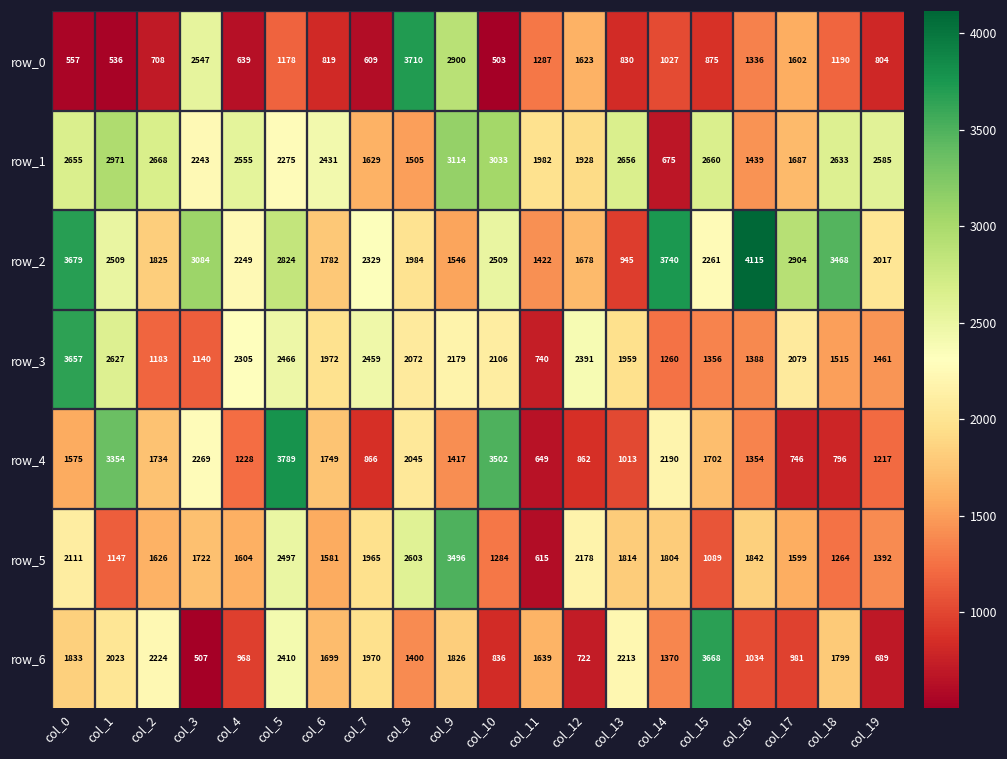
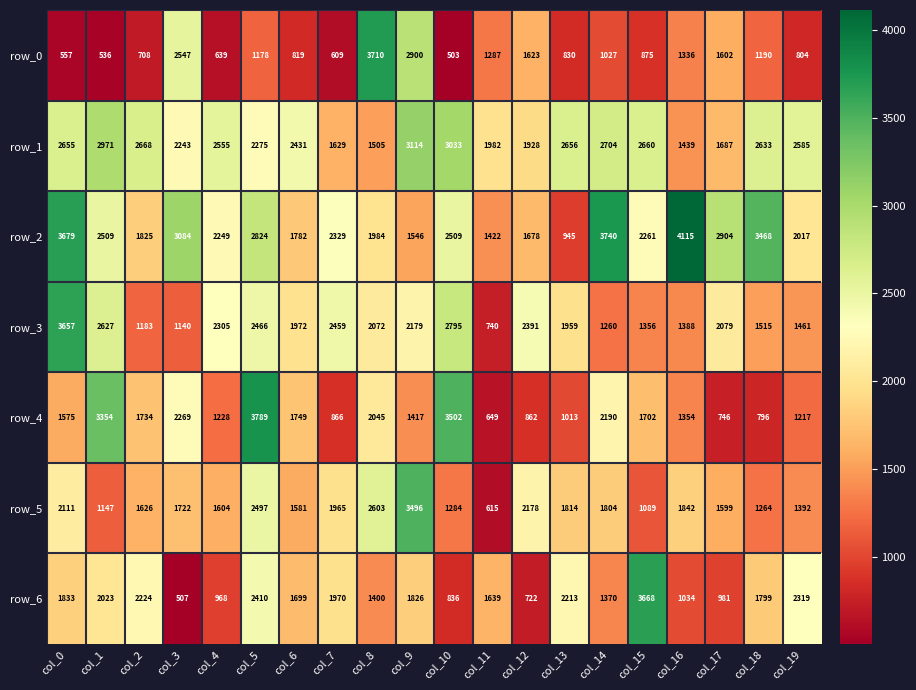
  {
    "row_0": {
      "col_0": 557,
      "col_1": 536,
      "col_2": 708,
      "col_3": 2547,
      "col_4": 639,
      "col_5": 1178,
      "col_6": 819,
      "col_7": 609,
      "col_8": 3710,
      "col_9": 2900,
      "col_10": 503,
      "col_11": 1287,
      "col_12": 1623,
      "col_13": 830,
      "col_14": 1027,
      "col_15": 875,
      "col_16": 1336,
      "col_17": 1602,
      "col_18": 1190,
      "col_19": 804
    },
    "row_1": {
      "col_0": 2655,
      "col_1": 2971,
      "col_2": 2668,
      "col_3": 2243,
      "col_4": 2555,
      "col_5": 2275,
      "col_6": 2431,
      "col_7": 1629,
      "col_8": 1505,
      "col_9": 3114,
      "col_10": 3033,
      "col_11": 1982,
      "col_12": 1928,
      "col_13": 2656,
-     "col_14": 675,
+     "col_14": 2704,
      "col_15": 2660,
      "col_16": 1439,
      "col_17": 1687,
      "col_18": 2633,
      "col_19": 2585
    },
    "row_2": {
      "col_0": 3679,
      "col_1": 2509,
      "col_2": 1825,
      "col_3": 3084,
      "col_4": 2249,
      "col_5": 2824,
      "col_6": 1782,
      "col_7": 2329,
      "col_8": 1984,
      "col_9": 1546,
      "col_10": 2509,
      "col_11": 1422,
      "col_12": 1678,
      "col_13": 945,
      "col_14": 3740,
      "col_15": 2261,
      "col_16": 4115,
      "col_17": 2904,
      "col_18": 3468,
      "col_19": 2017
    },
    "row_3": {
      "col_0": 3657,
      "col_1": 2627,
      "col_2": 1183,
      "col_3": 1140,
      "col_4": 2305,
      "col_5": 2466,
      "col_6": 1972,
      "col_7": 2459,
      "col_8": 2072,
      "col_9": 2179,
-     "col_10": 2106,
+     "col_10": 2795,
      "col_11": 740,
      "col_12": 2391,
      "col_13": 1959,
      "col_14": 1260,
      "col_15": 1356,
      "col_16": 1388,
      "col_17": 2079,
      "col_18": 1515,
      "col_19": 1461
    },
    "row_4": {
      "col_0": 1575,
      "col_1": 3354,
      "col_2": 1734,
      "col_3": 2269,
      "col_4": 1228,
      "col_5": 3789,
      "col_6": 1749,
      "col_7": 866,
      "col_8": 2045,
      "col_9": 1417,
      "col_10": 3502,
      "col_11": 649,
      "col_12": 862,
      "col_13": 1013,
      "col_14": 2190,
      "col_15": 1702,
      "col_16": 1354,
      "col_17": 746,
      "col_18": 796,
      "col_19": 1217
    },
    "row_5": {
      "col_0": 2111,
      "col_1": 1147,
      "col_2": 1626,
      "col_3": 1722,
      "col_4": 1604,
      "col_5": 2497,
      "col_6": 1581,
      "col_7": 1965,
      "col_8": 2603,
      "col_9": 3496,
      "col_10": 1284,
      "col_11": 615,
      "col_12": 2178,
      "col_13": 1814,
      "col_14": 1804,
      "col_15": 1089,
      "col_16": 1842,
      "col_17": 1599,
      "col_18": 1264,
      "col_19": 1392
    },
    "row_6": {
      "col_0": 1833,
      "col_1": 2023,
      "col_2": 2224,
      "col_3": 507,
      "col_4": 968,
      "col_5": 2410,
      "col_6": 1699,
      "col_7": 1970,
      "col_8": 1400,
      "col_9": 1826,
      "col_10": 836,
      "col_11": 1639,
      "col_12": 722,
      "col_13": 2213,
      "col_14": 1370,
      "col_15": 3668,
      "col_16": 1034,
      "col_17": 981,
      "col_18": 1799,
-     "col_19": 689
+     "col_19": 2319
    }
  }
